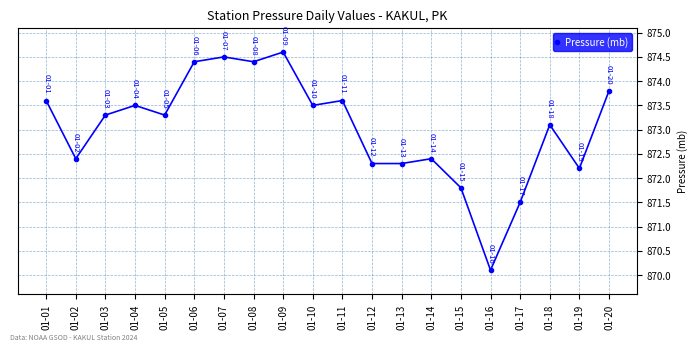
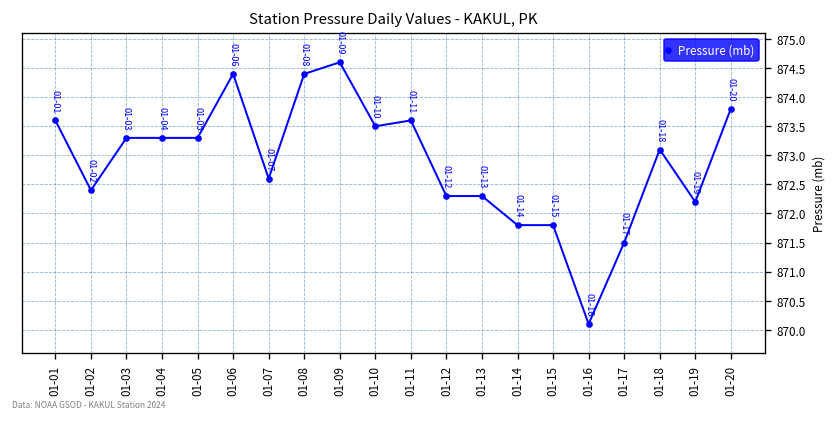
  {
-   "01-04": 873.5,
-   "01-07": 874.5,
-   "01-14": 872.4
+   "01-04": 873.3,
+   "01-07": 872.6,
+   "01-14": 871.8
  }
